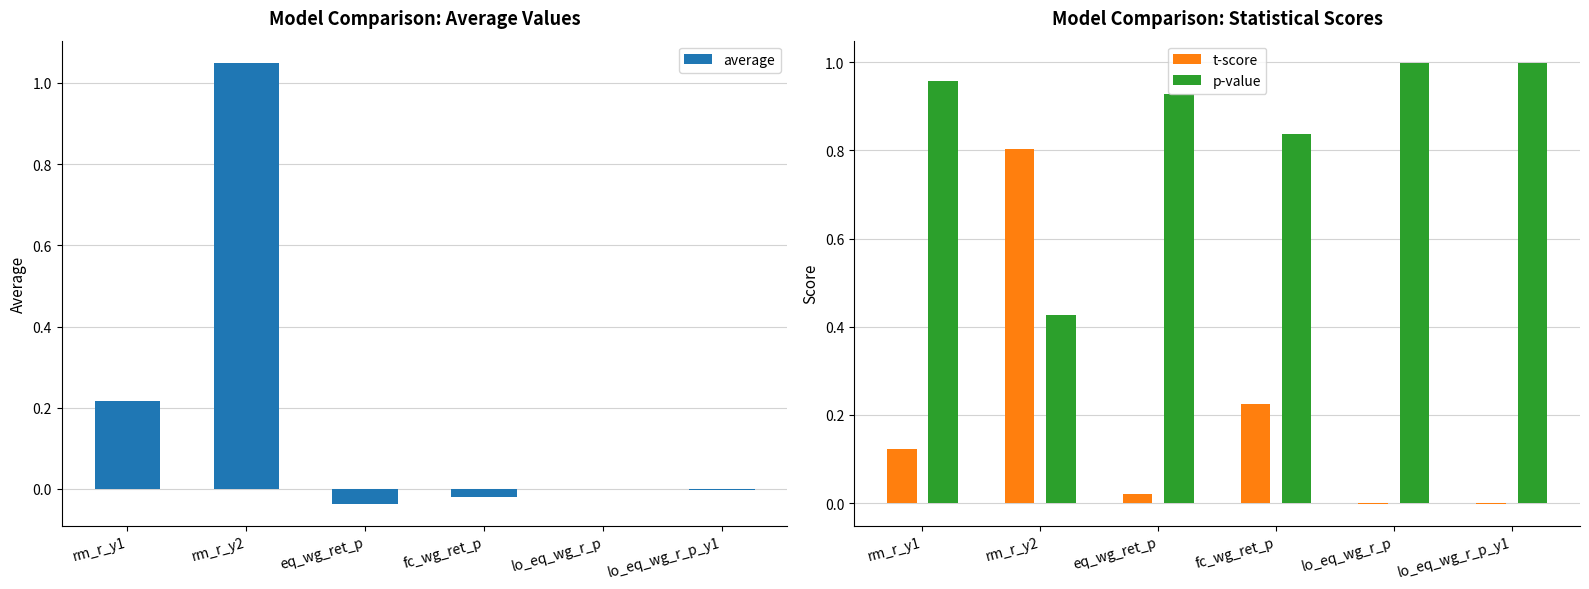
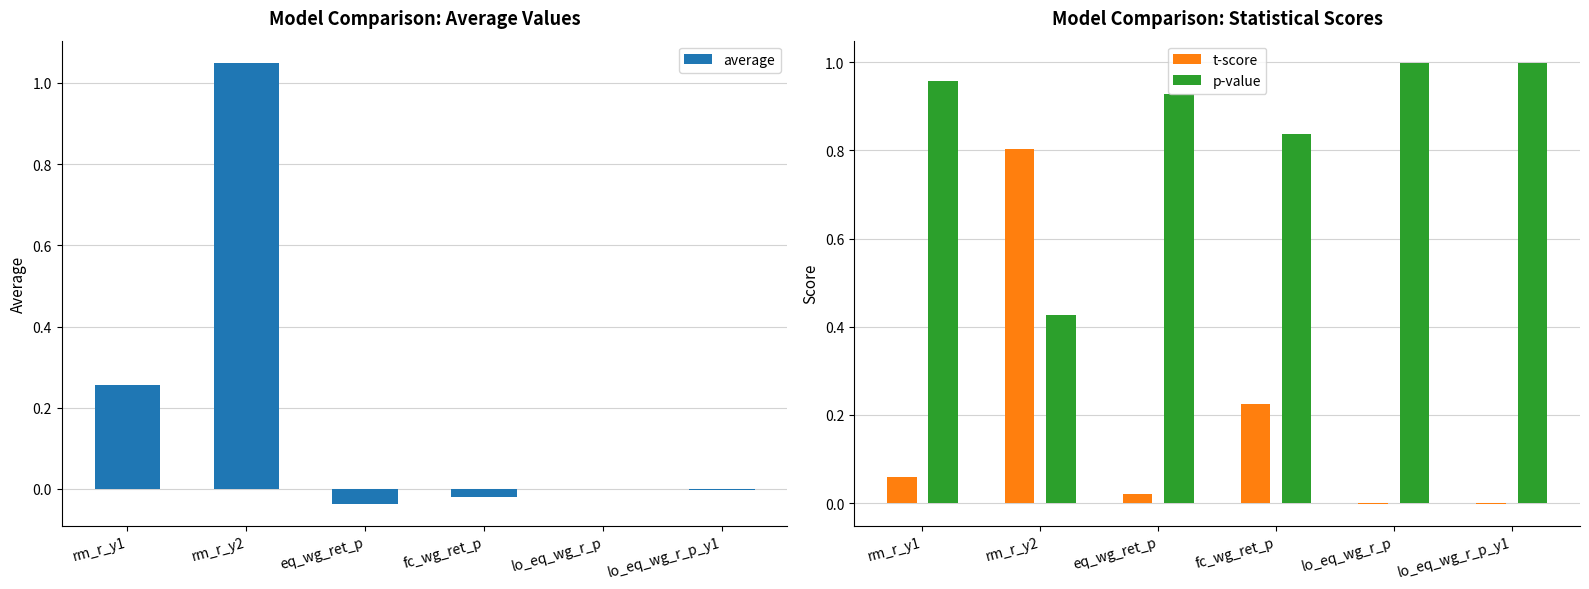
  {
    "Model Comparison: Average Values": {
-     "rm_r_y1": 0.22,
+     "rm_r_y1": 0.26,
      "rm_r_y2": 1.05,
      "eq_wg_ret_p": -0.04,
      "fc_wg_ret_p": -0.02
    },
    "Model Comparison: Statistical Scores": {
      "t-score": {
-       "rm_r_y1": 0.12,
+       "rm_r_y1": 0.06,
        "rm_r_y2": 0.80,
        "eq_wg_ret_p": 0.02,
        "fc_wg_ret_p": 0.23
      },
      "p-value": {
        "rm_r_y1": 0.96,
        "rm_r_y2": 0.43,
        "eq_wg_ret_p": 0.93,
        "fc_wg_ret_p": 0.84,
        "lo_eq_wg_r_p": 1.00,
        "lo_eq_wg_r_p_y1": 1.00
      }
    }
  }
